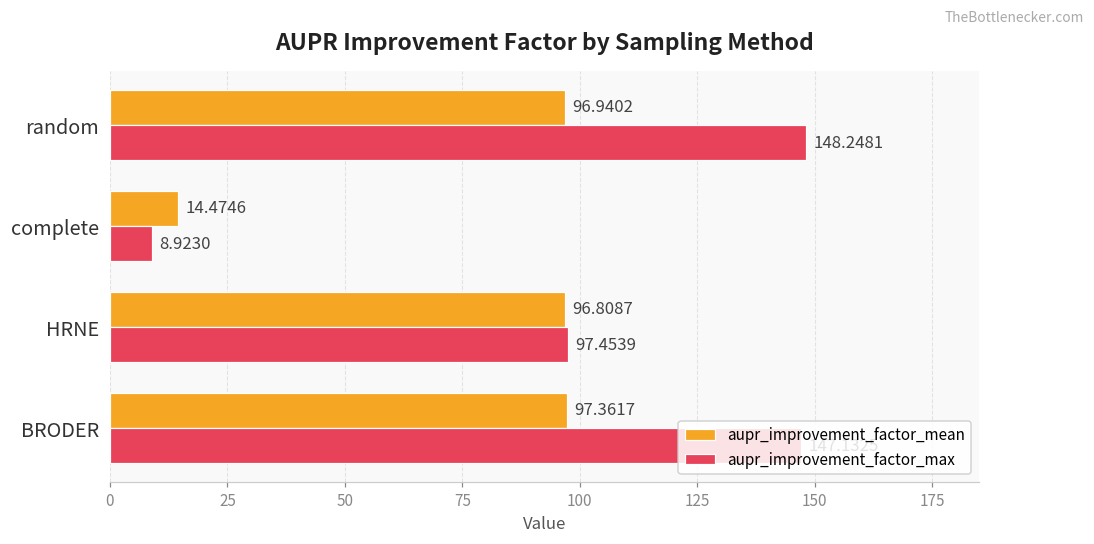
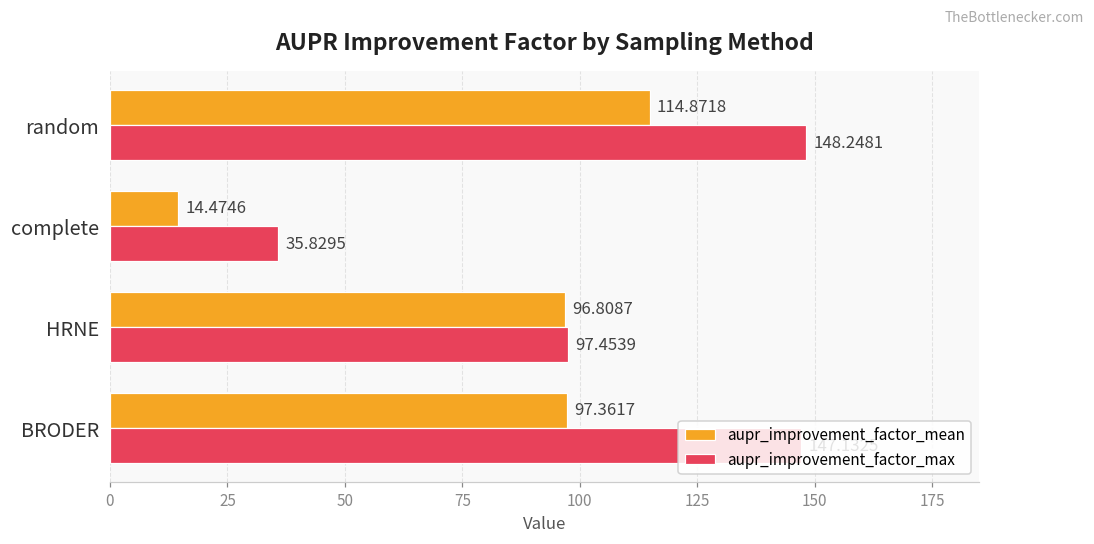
  {
    "aupr_improvement_factor_mean": {
-     "random": 96.9402,
+     "random": 114.8718,
      "complete": 14.4746,
      "HRNE": 96.8087,
      "BRODER": 97.3617
    },
    "aupr_improvement_factor_max": {
      "random": 148.2481,
-     "complete": 8.9230,
+     "complete": 35.8295,
      "HRNE": 97.4539
    }
  }
